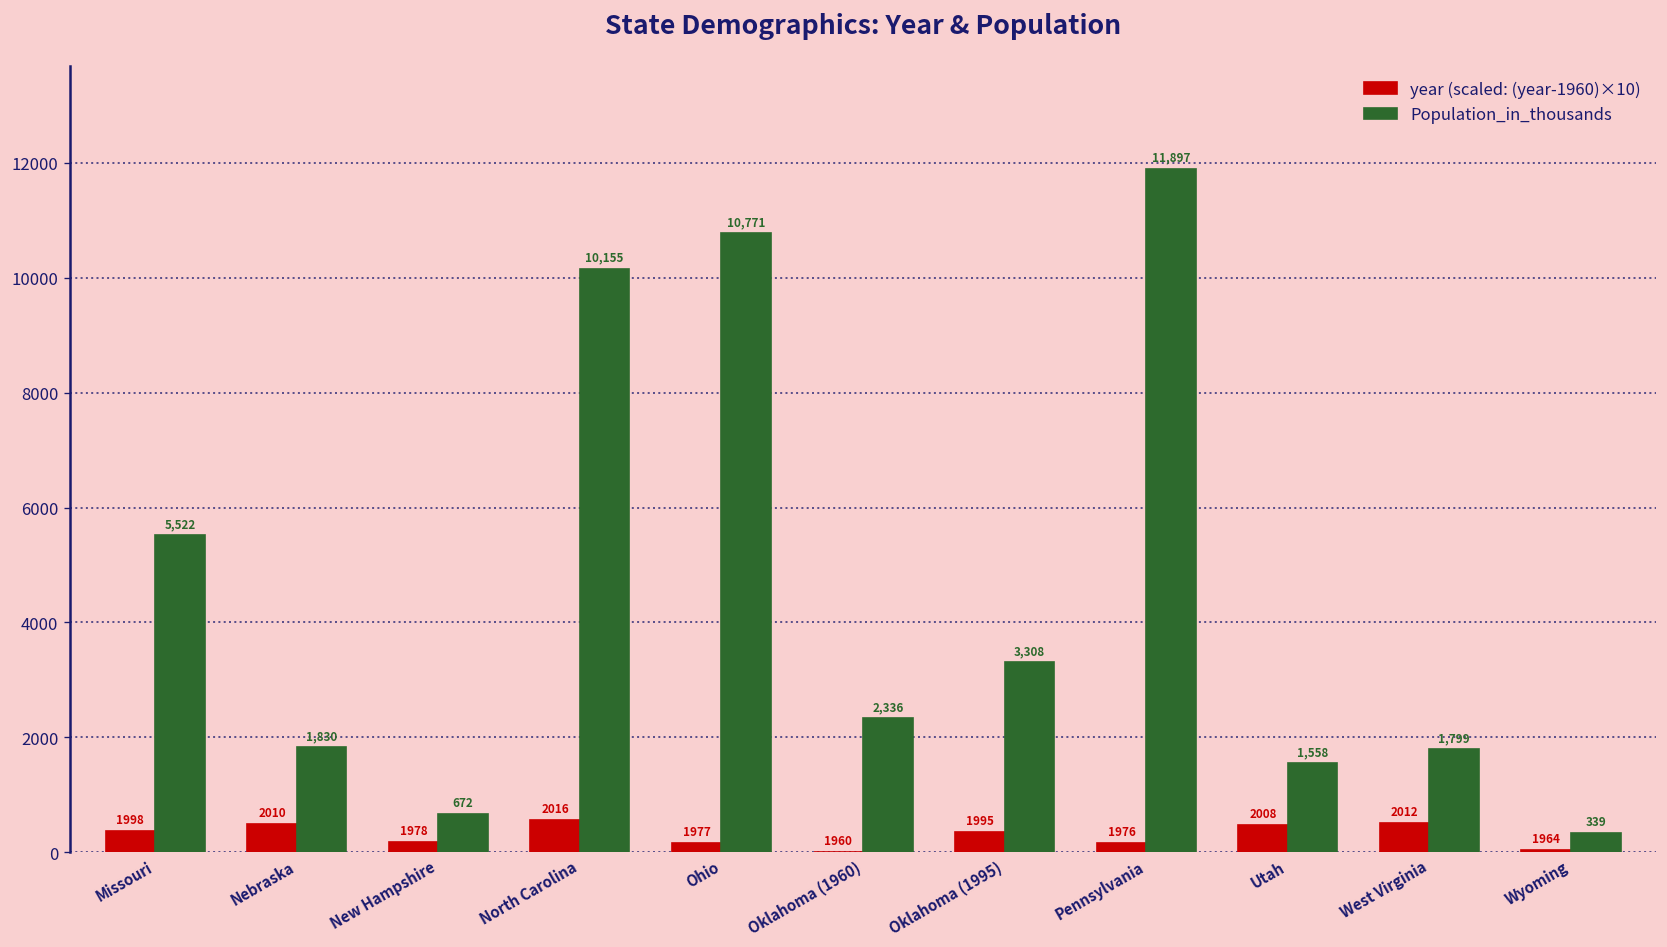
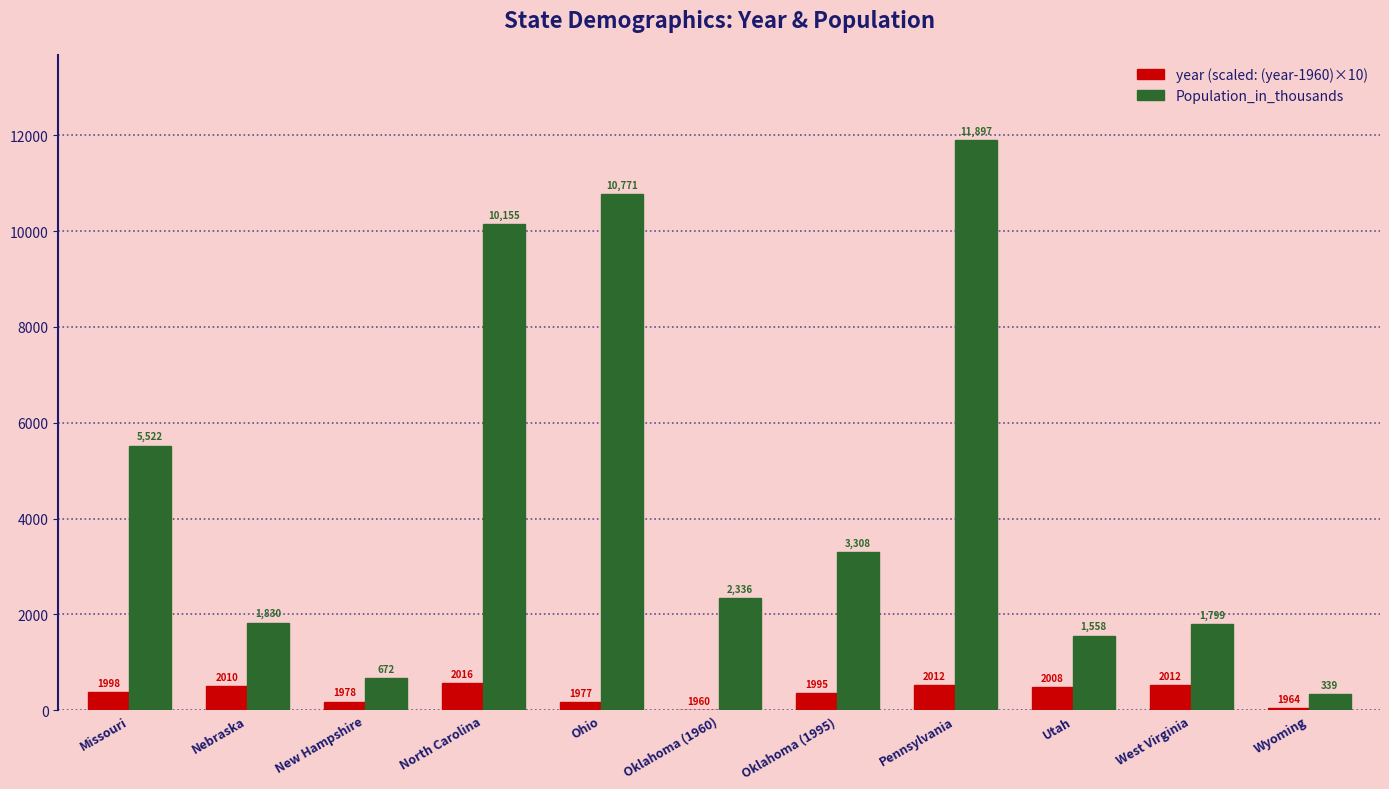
  {
    "year (scaled: (year-1960)×10)": {
-     "Pennsylvania": "1976"
+     "Pennsylvania": "2012"
    },
    "Population_in_thousands": {
      "Missouri": "5,522",
      "Nebraska": "1,830",
      "New Hampshire": "672",
      "North Carolina": "10,155",
      "Ohio": "10,771",
      "Oklahoma (1960)": "2,336",
      "Oklahoma (1995)": "3,308",
      "Pennsylvania": "11,897",
      "Utah": "1,558",
      "West Virginia": "1,799",
      "Wyoming": "339"
    }
  }
